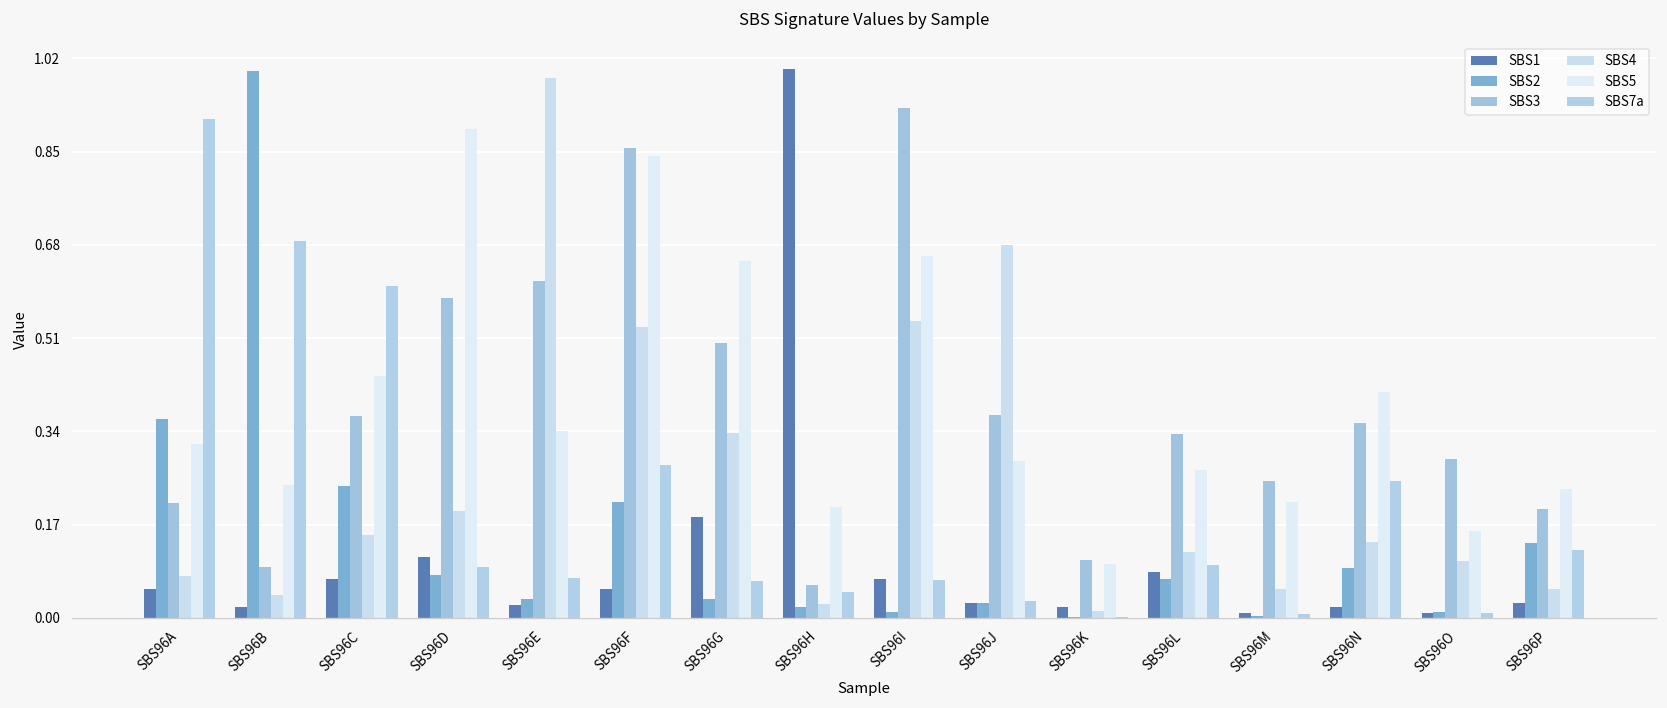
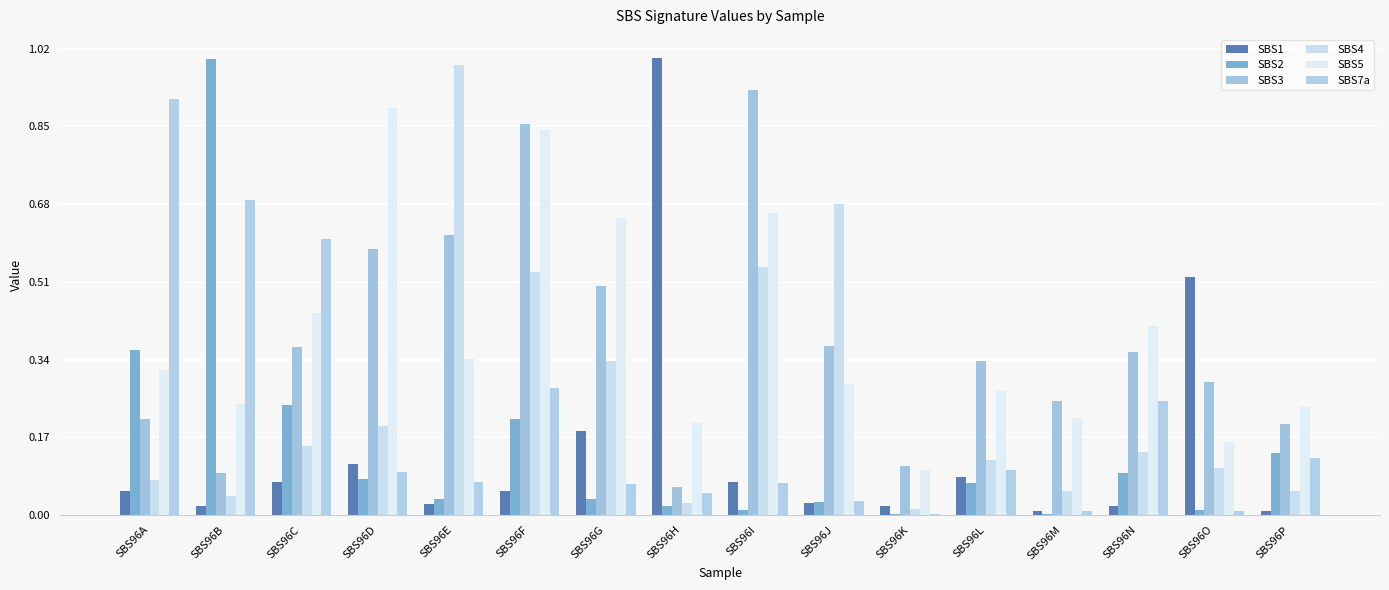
  {
    "SBS1": {
      "SBS96A": 0.05,
      "SBS96B": 0.02,
      "SBS96C": 0.07,
      "SBS96D": 0.11,
      "SBS96E": 0.02,
      "SBS96F": 0.05,
      "SBS96G": 0.18,
      "SBS96H": 1.00,
      "SBS96I": 0.07,
      "SBS96J": 0.03,
      "SBS96K": 0.02,
      "SBS96L": 0.08,
      "SBS96M": 0.01,
      "SBS96N": 0.02,
-     "SBS96O": 0.01,
-     "SBS96P": 0.03
+     "SBS96O": 0.52,
+     "SBS96P": 0.01
    }
  }
